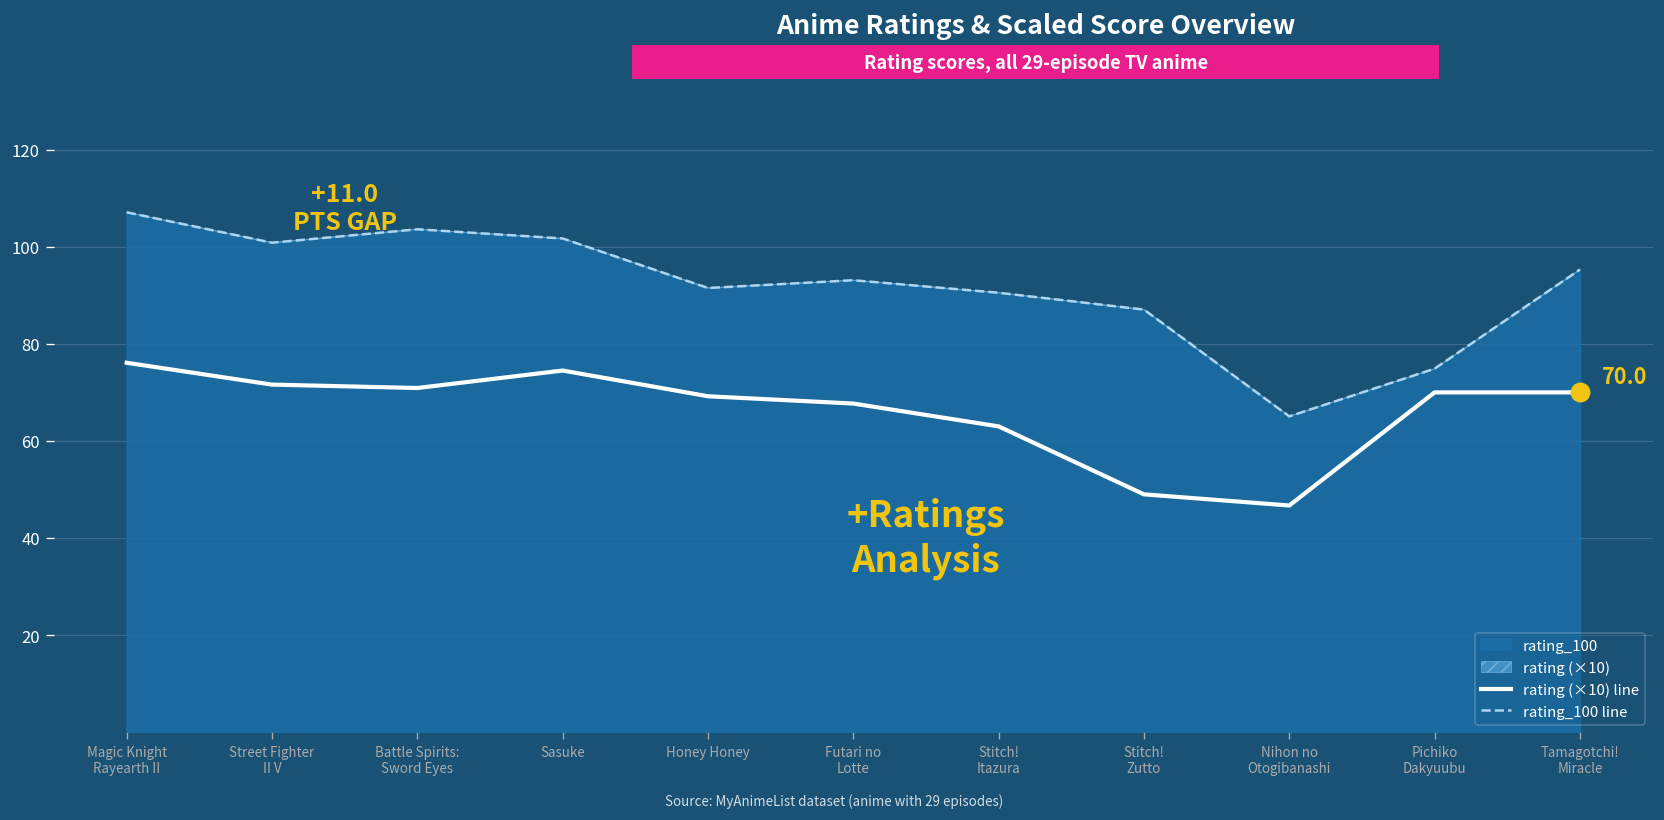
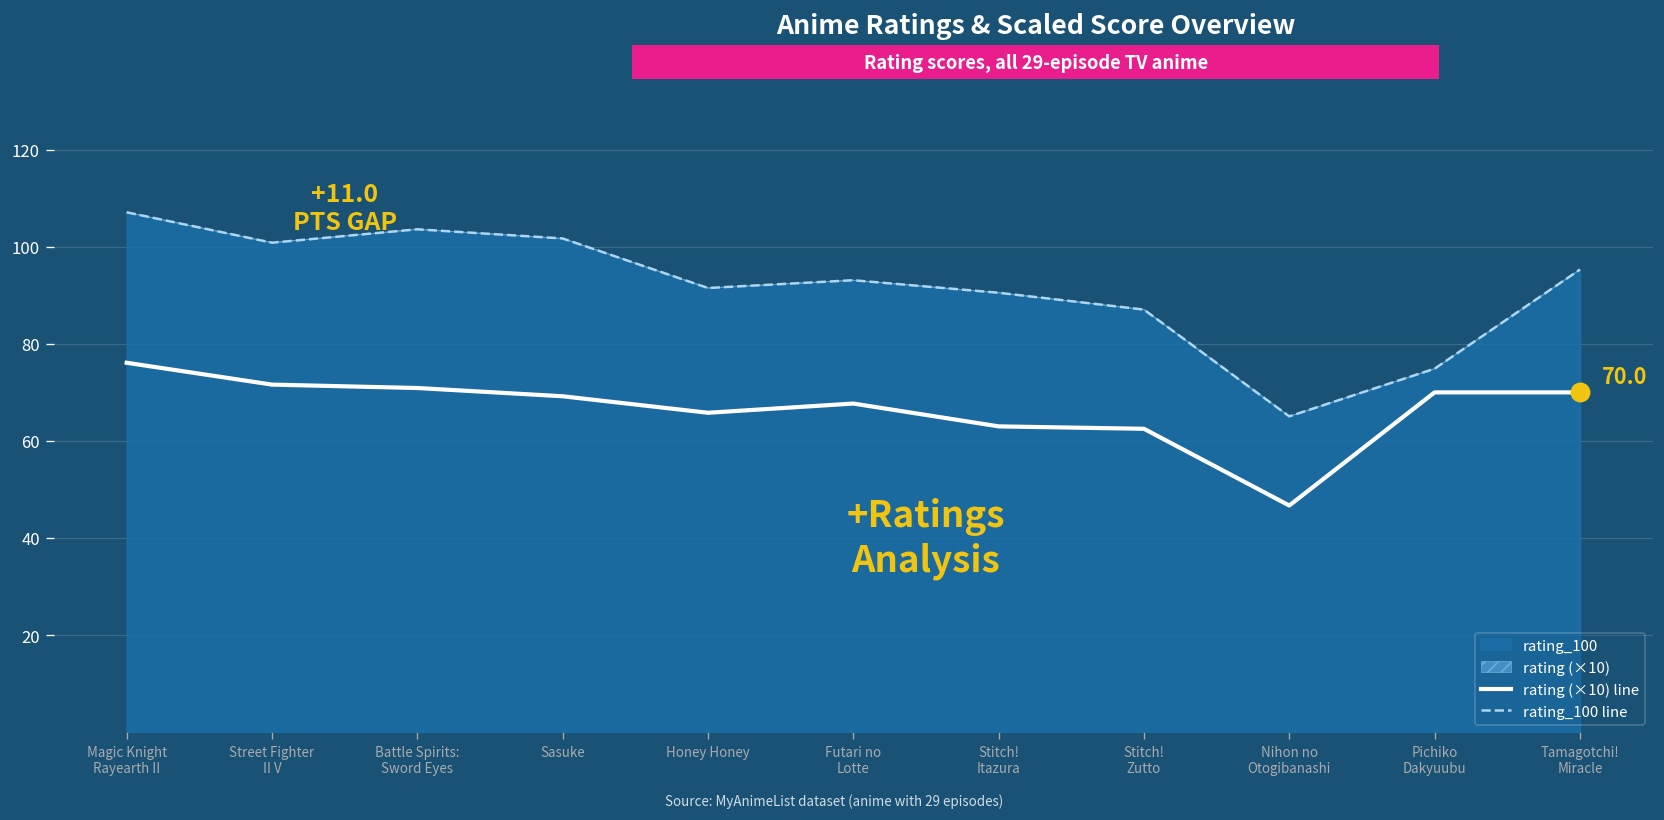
  {
    "rating (×10) line": {
      "Magic Knight Rayearth II": 76,
      "Street Fighter II V": 72,
      "Battle Spirits: Sword Eyes": 71,
-     "Sasuke": 75,
-     "Honey Honey": 69,
+     "Sasuke": 69,
+     "Honey Honey": 66,
      "Futari no Lotte": 68,
      "Stitch! Itazura": 63,
-     "Stitch! Zutto": 49,
+     "Stitch! Zutto": 63,
      "Nihon no Otogibanashi": 47,
      "Pichiko Dakyuubu": 70
    },
    "rating (×10)": {
      "Magic Knight Rayearth II": 107,
      "Street Fighter II V": 101,
      "Sasuke": 102,
      "Honey Honey": 92,
      "Futari no Lotte": 93,
      "Stitch! Itazura": 91,
      "Stitch! Zutto": 87,
      "Nihon no Otogibanashi": 65,
      "Pichiko Dakyuubu": 75,
      "Tamagotchi! Miracle": 95
    }
  }
